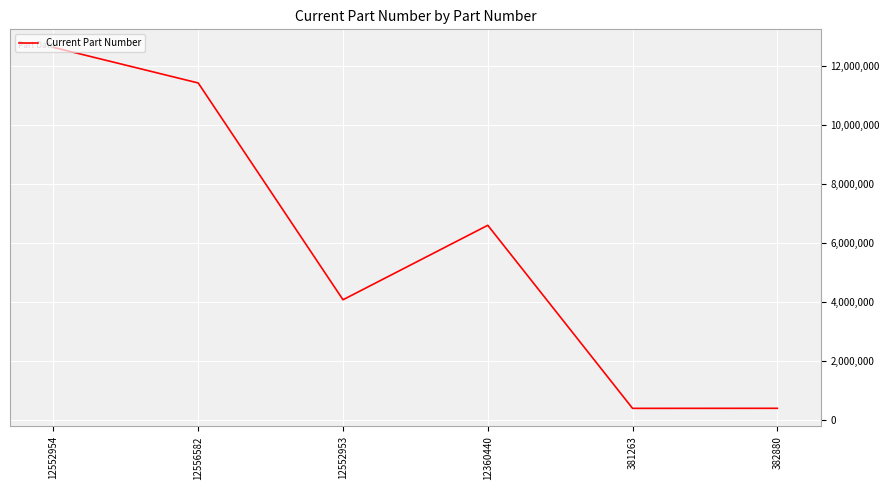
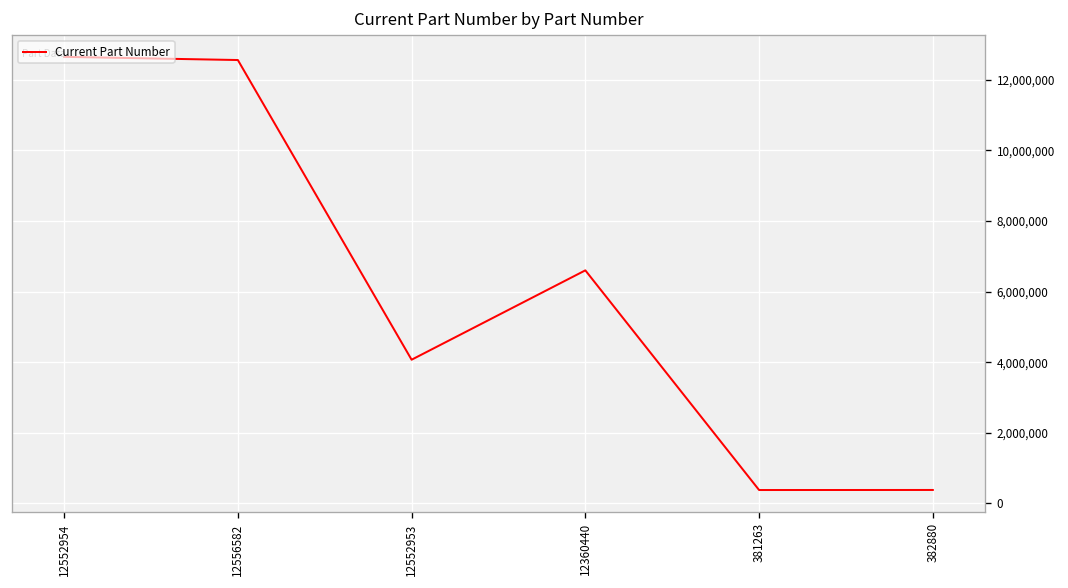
  {
-   "12556582": "11,400,000",
+   "12556582": "12,600,000",
    "12552953": "4,100,000",
    "12360440": "6,600,000",
    "381263": "400,000",
    "382880": "400,000"
  }
